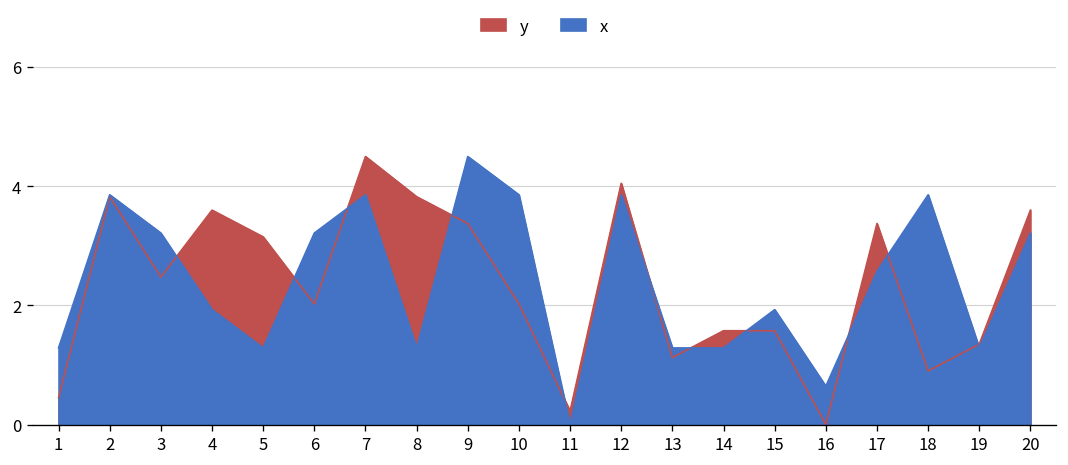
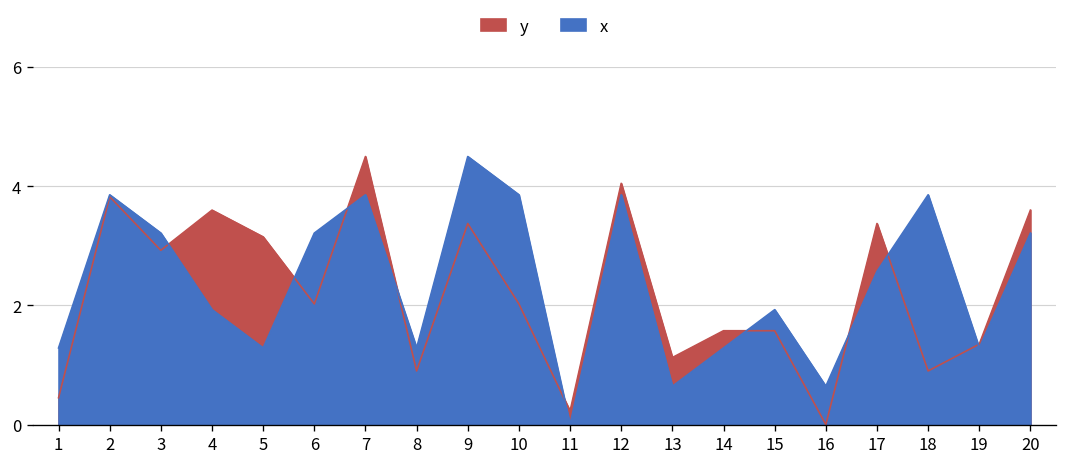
  {
    "y": {
      "1": 0.5,
-     "3": 2.5,
+     "3": 2.9,
      "4": 3.6,
      "5": 3.2,
      "6": 2.0,
      "7": 4.5,
-     "8": 3.8,
+     "8": 0.9,
      "9": 3.4,
      "10": 2.0,
      "11": 0.2,
      "12": 4.1,
      "13": 1.1,
      "14": 1.6,
      "15": 1.6,
      "16": 0.0,
      "17": 3.4,
      "18": 0.9,
      "19": 1.3,
      "20": 3.6
    },
    "x": {
      "1": 1.3,
      "3": 3.2,
      "4": 1.9,
      "5": 1.3,
      "6": 3.2,
      "7": 3.9,
      "8": 1.3,
      "9": 4.5,
      "10": 3.9,
      "11": 0.0,
      "12": 3.9,
-     "13": 1.3,
+     "13": 0.6,
      "14": 1.3,
      "15": 1.9,
      "16": 0.6,
      "17": 2.6,
      "18": 3.9,
      "19": 1.3,
      "20": 3.2
    }
  }
